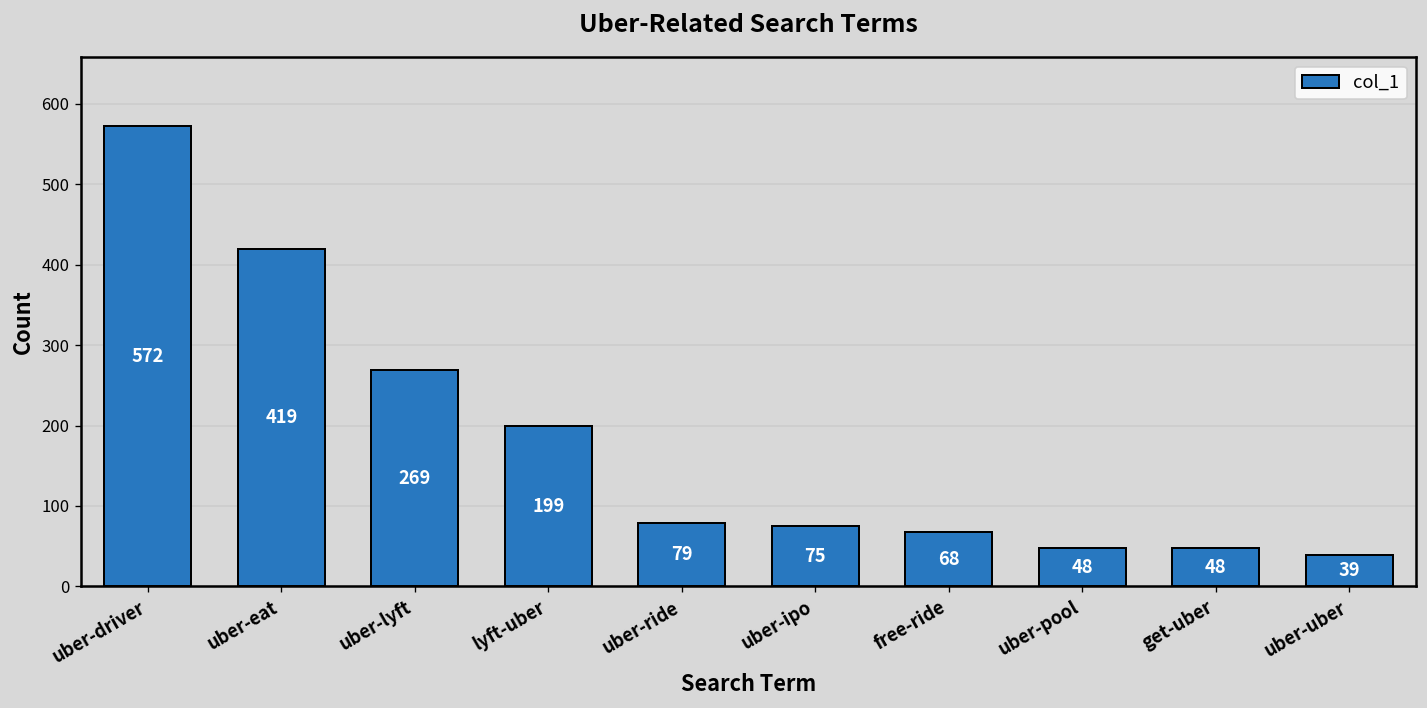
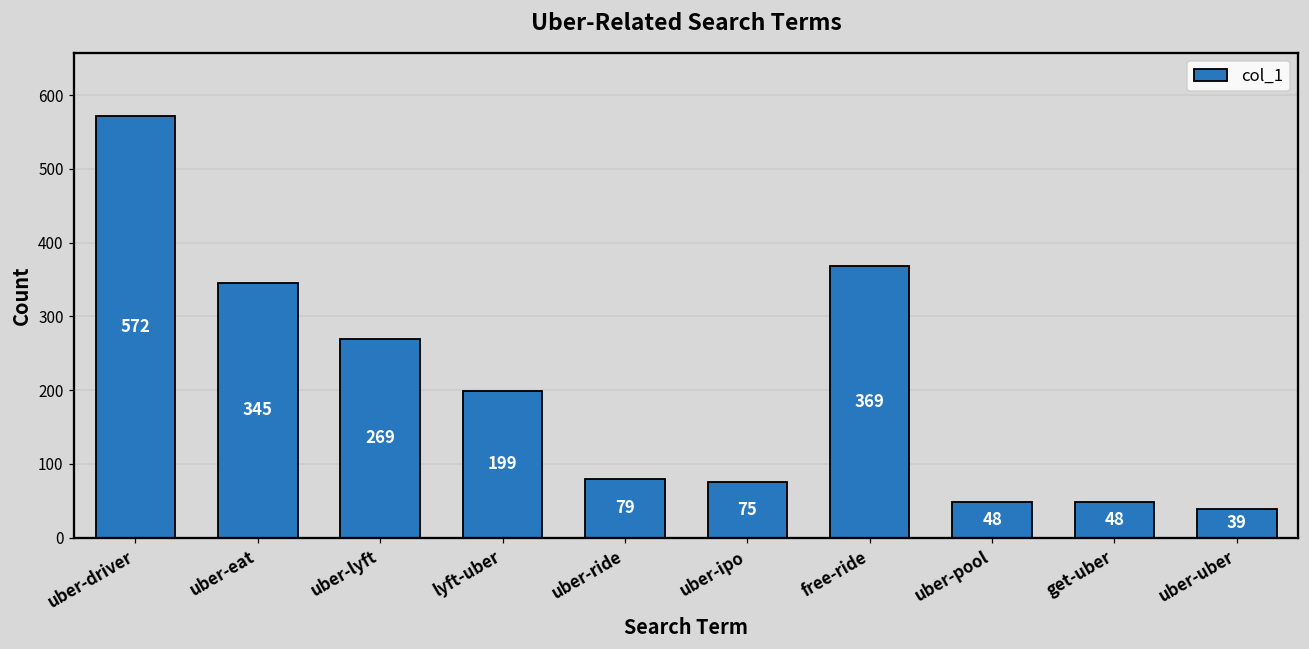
  {
    "uber-driver": 572,
-   "uber-eat": 419,
+   "uber-eat": 345,
    "uber-lyft": 269,
    "lyft-uber": 199,
    "uber-ride": 79,
    "uber-ipo": 75,
-   "free-ride": 68,
+   "free-ride": 369,
    "uber-pool": 48,
    "get-uber": 48,
    "uber-uber": 39
  }
